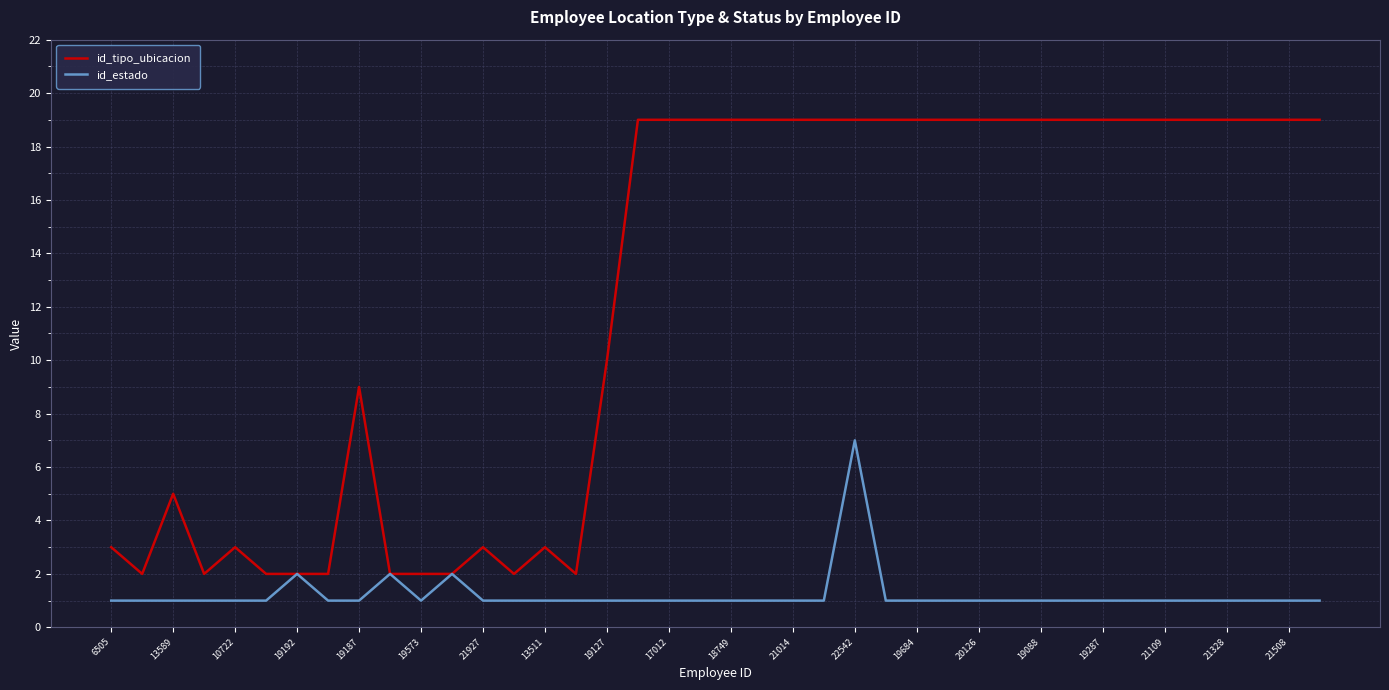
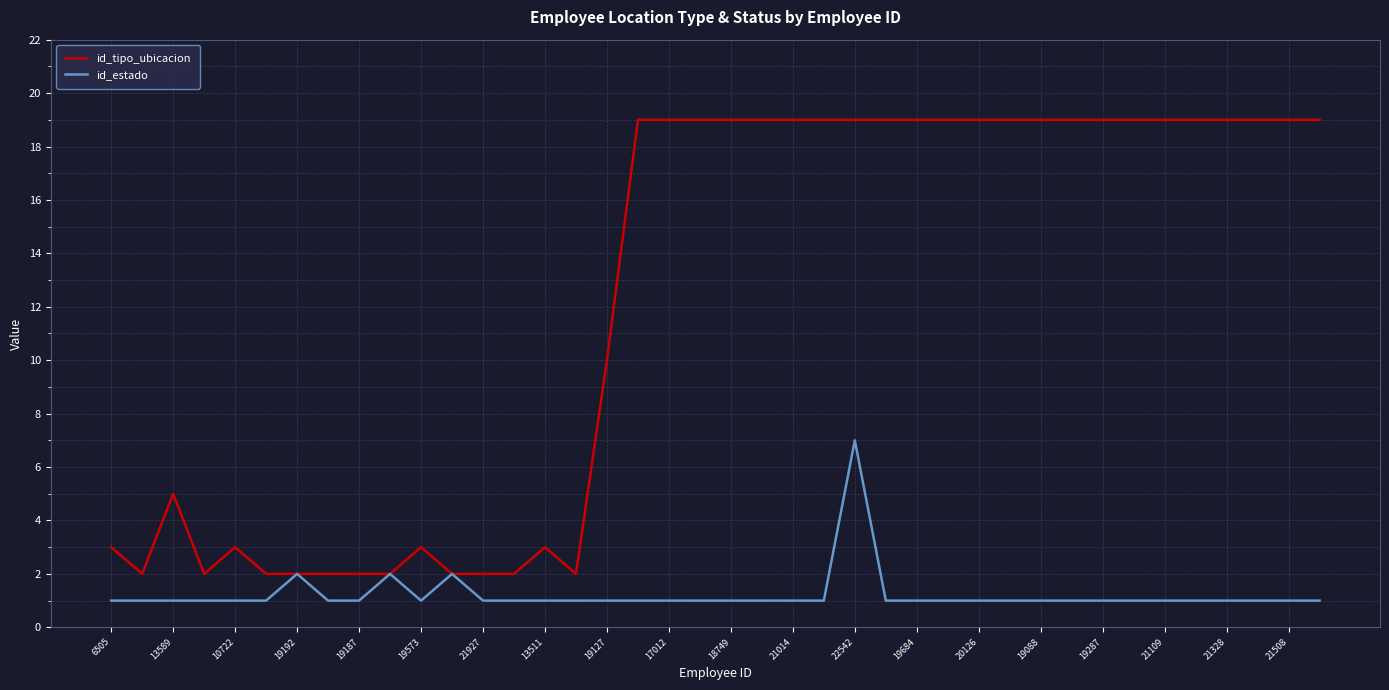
  {
    "id_tipo_ubicacion": {
      "6505": 3,
      "13589": 5,
      "10722": 3,
-     "19187": 9,
-     "19573": 2,
-     "21927": 3,
+     "19187": 2,
+     "19573": 3,
+     "21927": 2,
      "13511": 3,
      "19127": 10,
      "17012": 19,
      "18749": 19,
      "21014": 19,
      "22542": 19,
      "19684": 19,
      "20126": 19,
      "19088": 19,
      "19287": 19,
      "21109": 19,
      "21328": 19,
      "21508": 19
    },
    "id_estado": {
      "6505": 1,
      "13589": 1,
      "10722": 1,
      "19187": 1,
      "19573": 1,
      "21927": 1,
      "13511": 1,
      "19127": 1,
      "17012": 1,
      "18749": 1,
      "21014": 1,
      "22542": 7,
      "19684": 1,
      "20126": 1,
      "19088": 1,
      "19287": 1,
      "21109": 1,
      "21328": 1,
      "21508": 1
    }
  }
